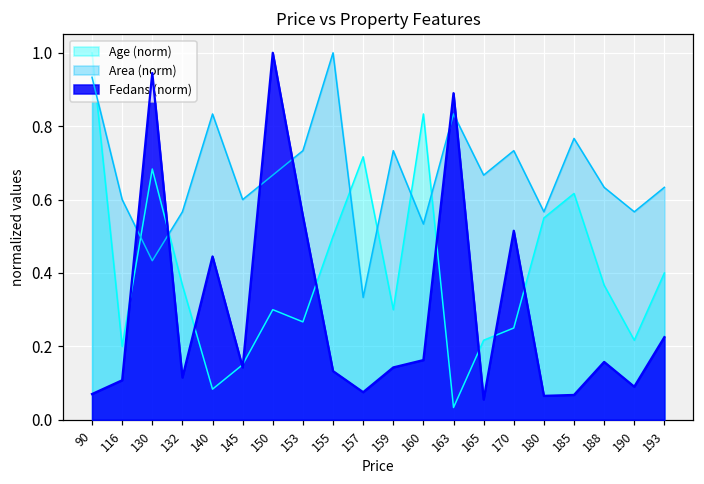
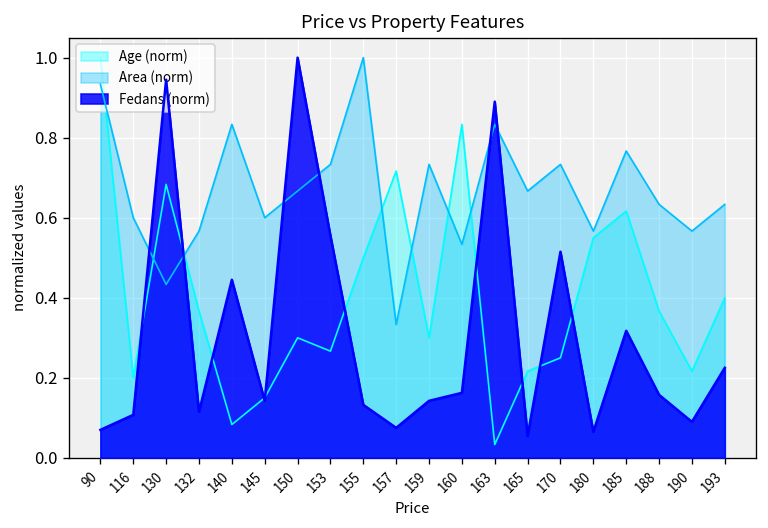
  {
    "Fedans (norm)": {
      "90": 0.07,
      "116": 0.11,
      "132": 0.12,
      "140": 0.45,
      "150": 1.00,
      "153": 0.56,
      "155": 0.13,
      "157": 0.08,
      "159": 0.14,
      "160": 0.16,
      "163": 0.89,
      "165": 0.06,
      "170": 0.52,
      "180": 0.07,
-     "185": 0.07,
+     "185": 0.32,
      "188": 0.16,
      "190": 0.09,
      "193": 0.23
    }
  }
